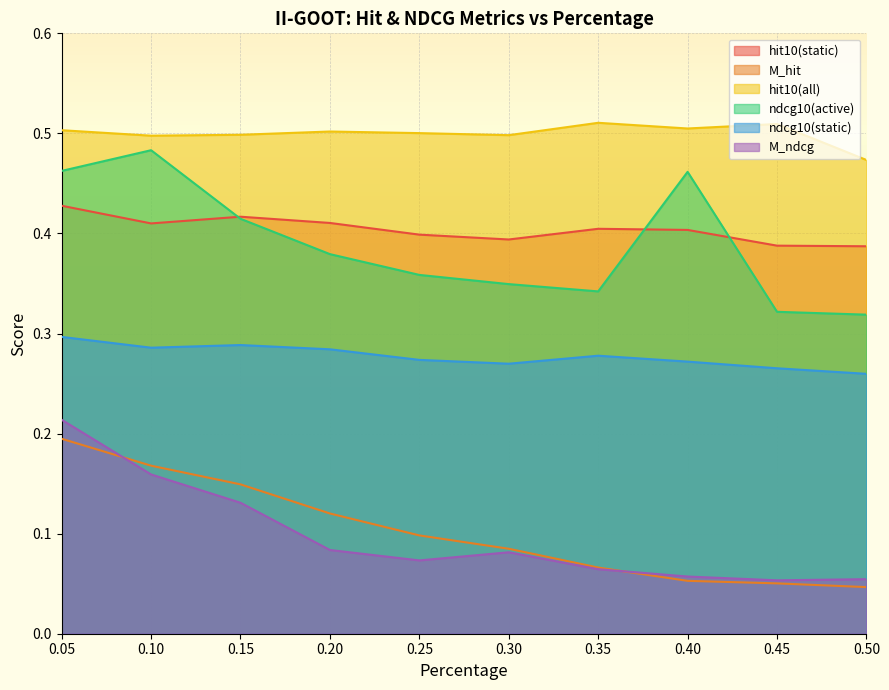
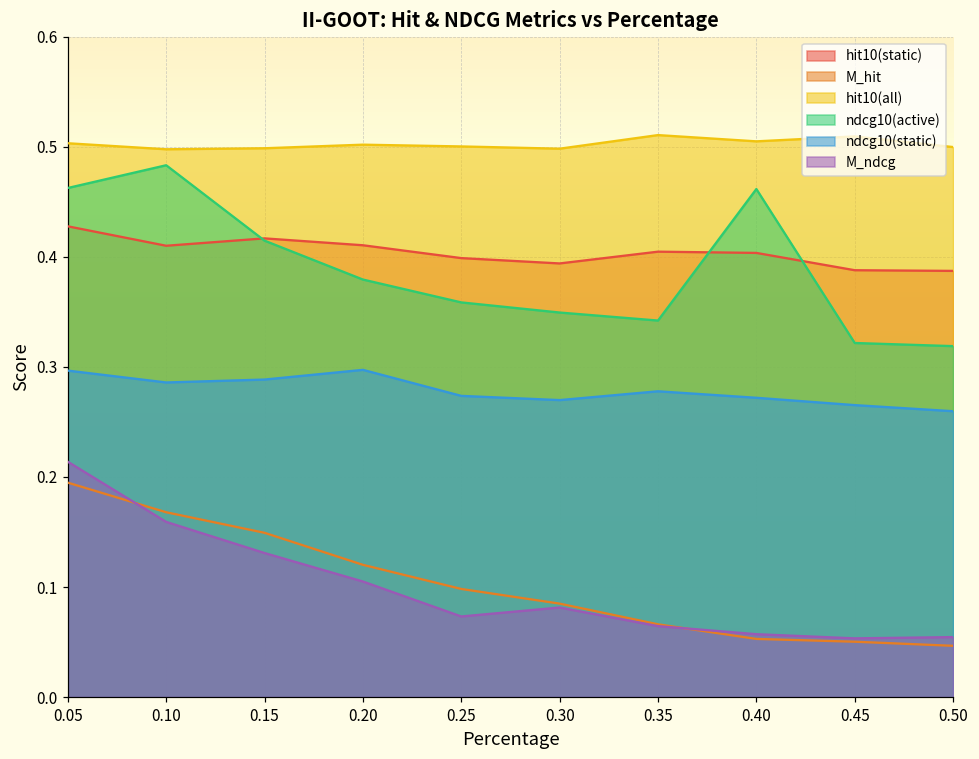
  {
    "hit10(all)": {
      "0.05": 0.503,
      "0.10": 0.498,
      "0.15": 0.499,
      "0.20": 0.502,
      "0.25": 0.500,
      "0.30": 0.498,
      "0.35": 0.511,
      "0.40": 0.505,
-     "0.50": 0.473
+     "0.50": 0.500
    },
    "ndcg10(active)": {
      "0.05": 0.463,
      "0.10": 0.483,
      "0.20": 0.379,
      "0.25": 0.359,
      "0.30": 0.349,
      "0.35": 0.342,
      "0.40": 0.462,
      "0.45": 0.322,
      "0.50": 0.319
    },
    "ndcg10(static)": {
      "0.05": 0.297,
      "0.10": 0.286,
      "0.15": 0.288,
-     "0.20": 0.284,
+     "0.20": 0.297,
      "0.25": 0.274,
      "0.30": 0.270,
      "0.35": 0.278,
      "0.40": 0.272,
      "0.45": 0.265,
      "0.50": 0.260
    },
    "M_ndcg": {
      "0.05": 0.214,
      "0.10": 0.159,
      "0.15": 0.131,
-     "0.20": 0.084,
+     "0.20": 0.105,
      "0.25": 0.073,
      "0.30": 0.081,
      "0.40": 0.057,
      "0.45": 0.053,
      "0.50": 0.055
    }
  }
